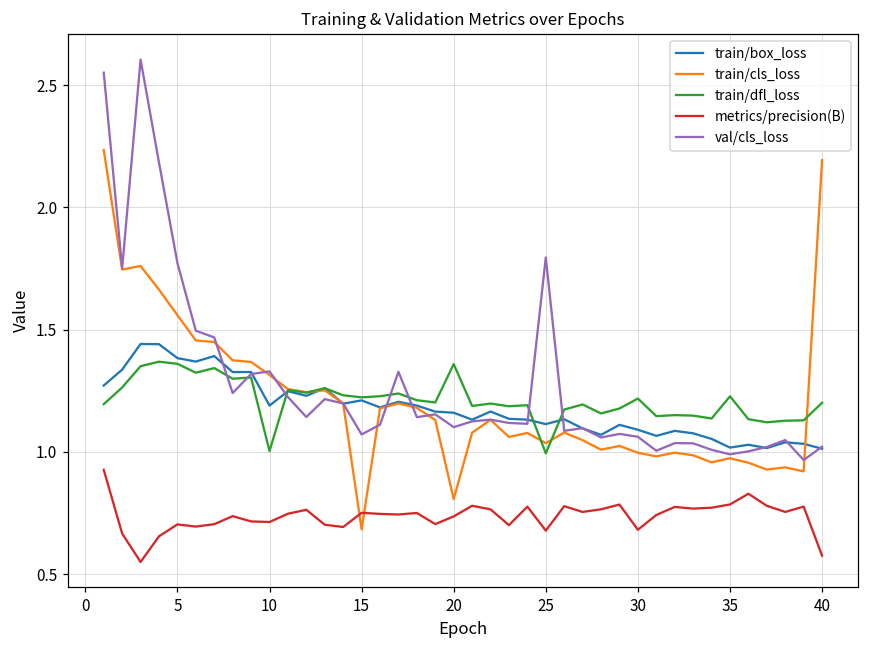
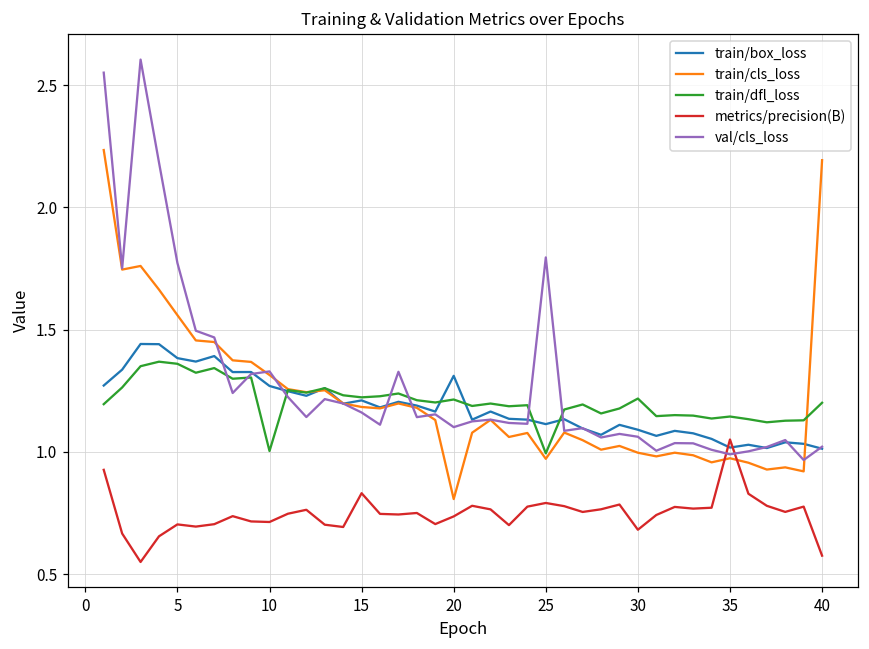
  {
    "train/box_loss": {
      "5": 1.38,
-     "10": 1.19,
+     "10": 1.27,
      "15": 1.21,
-     "20": 1.16,
+     "20": 1.31,
      "25": 1.11,
      "30": 1.09,
      "35": 1.02
    },
    "train/cls_loss": {
      "5": 1.56,
      "10": 1.31,
-     "15": 0.68,
+     "15": 1.18,
      "20": 0.81,
-     "25": 1.04,
+     "25": 0.97,
      "30": 1.00,
      "35": 0.97,
      "40": 2.19
    },
    "train/dfl_loss": {
      "5": 1.36,
      "10": 1.00,
      "15": 1.22,
-     "20": 1.36,
+     "20": 1.21,
      "25": 0.99,
      "30": 1.22,
-     "35": 1.23,
+     "35": 1.14,
      "40": 1.20
    },
    "metrics/precision(B)": {
      "5": 0.70,
      "10": 0.71,
-     "15": 0.75,
+     "15": 0.83,
      "20": 0.74,
-     "25": 0.68,
+     "25": 0.79,
      "30": 0.68,
-     "35": 0.78,
+     "35": 1.05,
      "40": 0.58
    },
    "val/cls_loss": {
      "5": 1.77,
      "10": 1.33,
-     "15": 1.07,
+     "15": 1.16,
      "20": 1.10,
      "25": 1.80,
      "30": 1.06,
      "35": 0.99
    }
  }
